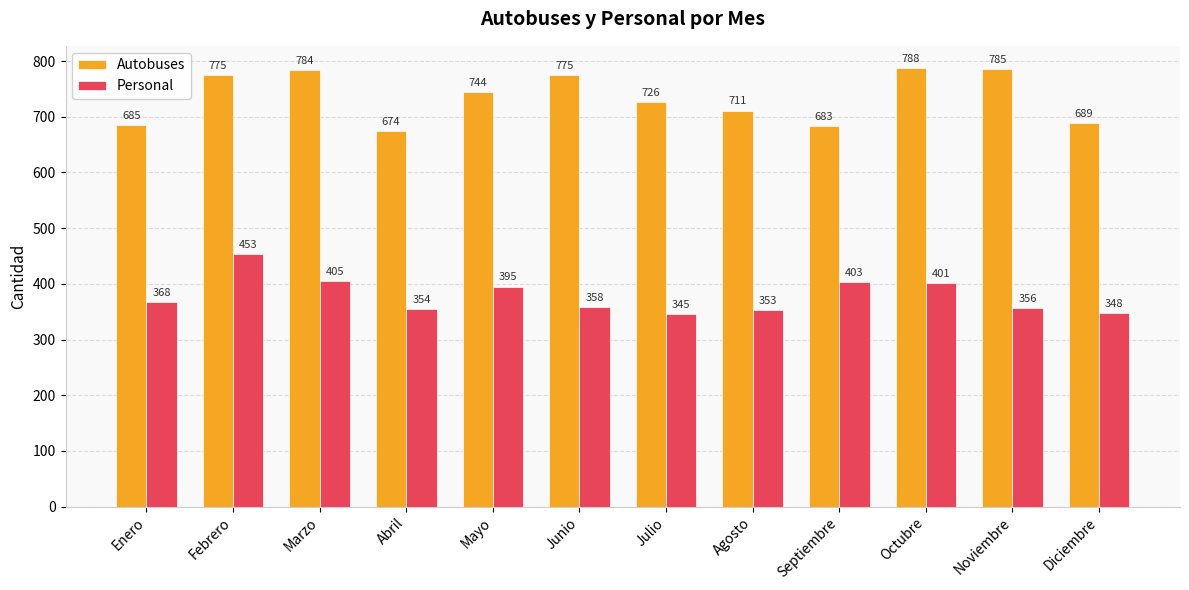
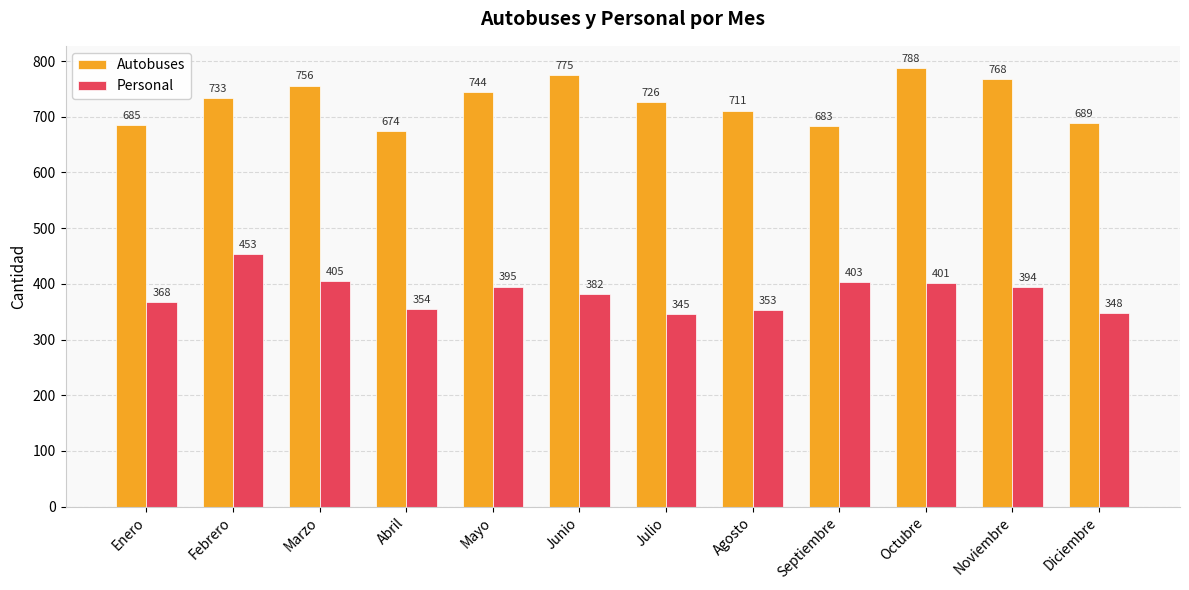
  {
    "Autobuses": {
      "Enero": 685,
-     "Febrero": 775,
-     "Marzo": 784,
+     "Febrero": 733,
+     "Marzo": 756,
      "Abril": 674,
      "Mayo": 744,
      "Junio": 775,
      "Julio": 726,
      "Agosto": 711,
      "Septiembre": 683,
      "Octubre": 788,
-     "Noviembre": 785,
+     "Noviembre": 768,
      "Diciembre": 689
    },
    "Personal": {
      "Enero": 368,
      "Febrero": 453,
      "Marzo": 405,
      "Abril": 354,
      "Mayo": 395,
-     "Junio": 358,
+     "Junio": 382,
      "Julio": 345,
      "Agosto": 353,
      "Septiembre": 403,
      "Octubre": 401,
-     "Noviembre": 356,
+     "Noviembre": 394,
      "Diciembre": 348
    }
  }
